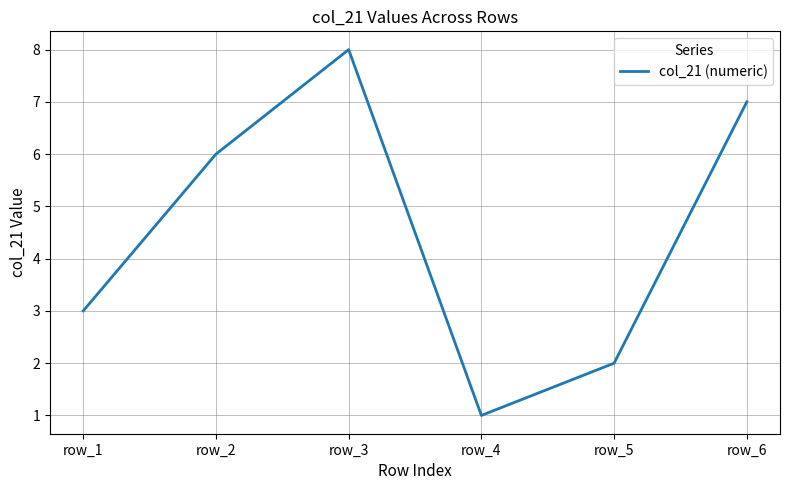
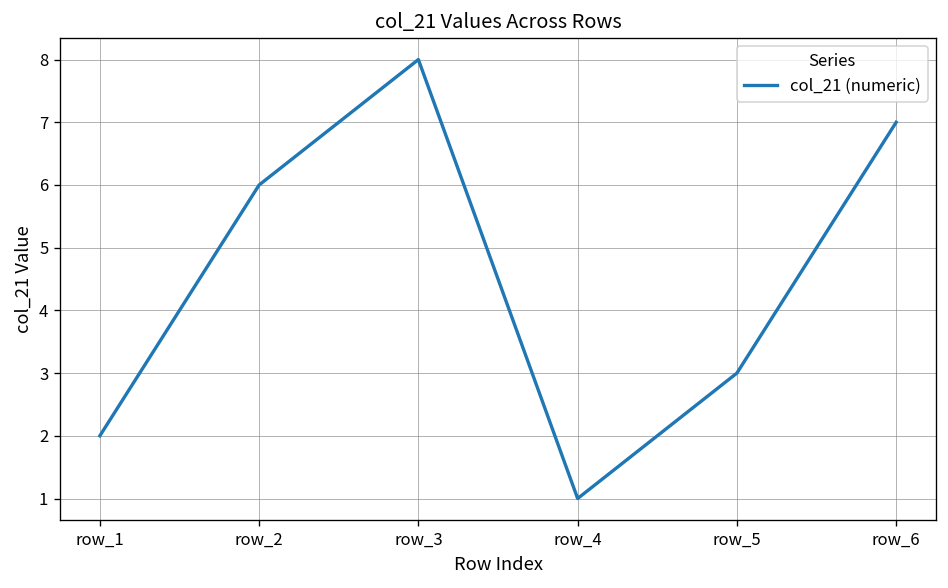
  {
-   "row_1": 3,
+   "row_1": 2,
    "row_2": 6,
    "row_3": 8,
    "row_4": 1,
-   "row_5": 2,
+   "row_5": 3,
    "row_6": 7
  }
